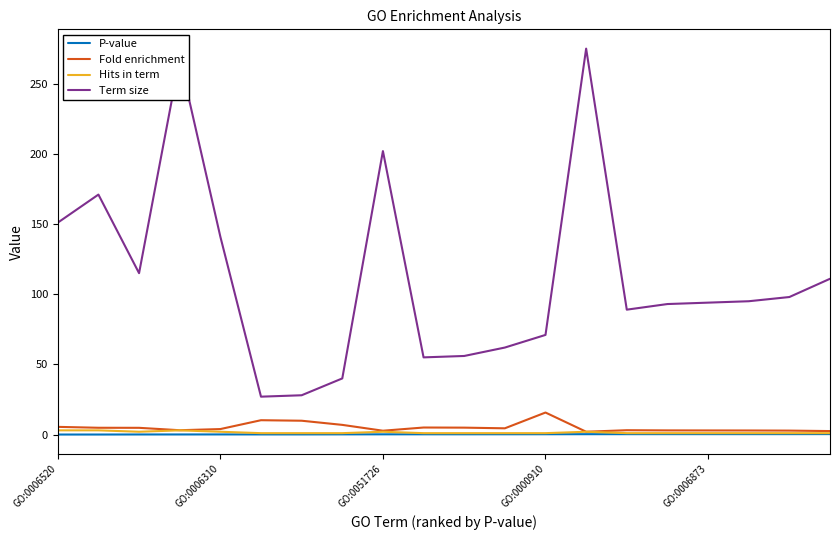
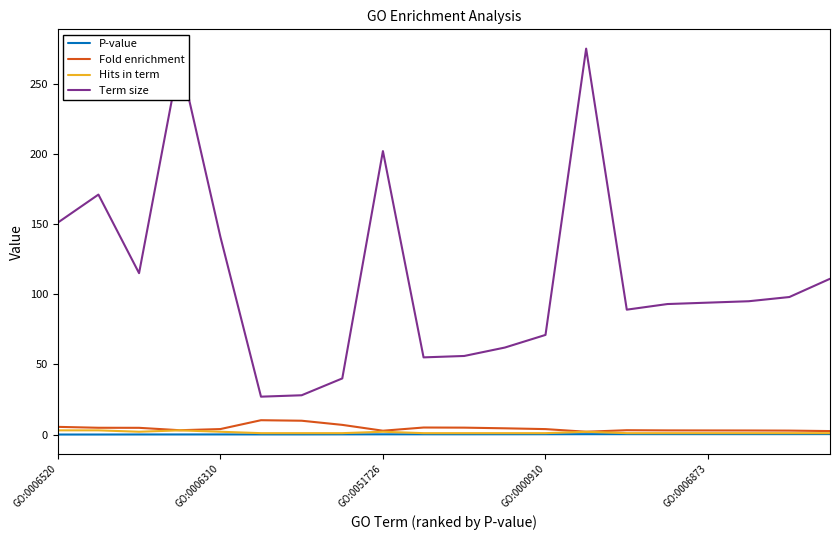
  {
    "P-value": {
      "GO:0006520": 0,
      "GO:0006310": 0
    },
    "Fold enrichment": {
      "GO:0006520": 5,
      "GO:0006310": 4,
-     "GO:0000910": 16,
+     "GO:0000910": 4,
      "GO:0006873": 3
    },
    "Hits in term": {
      "GO:0006520": 3,
      "GO:0006310": 2
    },
    "Term size": {
      "GO:0006520": 151,
      "GO:0006310": 141,
      "GO:0051726": 202,
      "GO:0000910": 71,
      "GO:0006873": 94
    }
  }
